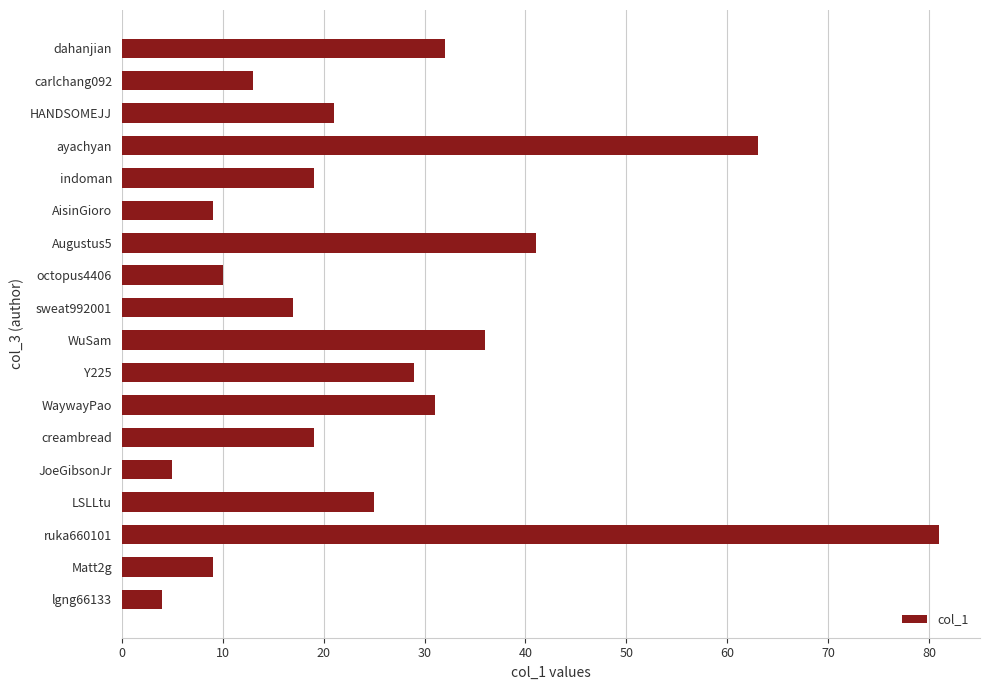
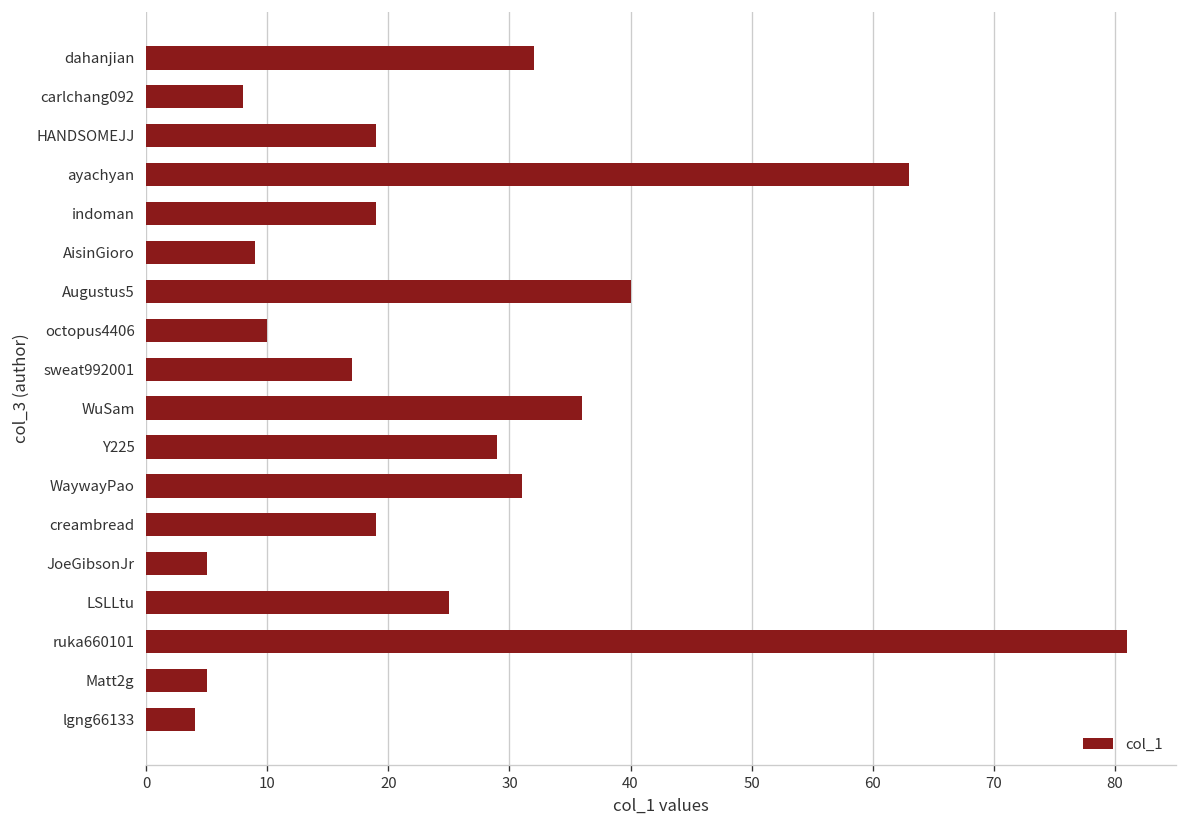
  {
    "dahanjian": 32,
-   "carlchang092": 13,
-   "HANDSOMEJJ": 21,
+   "carlchang092": 8,
+   "HANDSOMEJJ": 19,
    "ayachyan": 63,
    "indoman": 19,
    "AisinGioro": 9,
-   "Augustus5": 41,
+   "Augustus5": 40,
    "octopus4406": 10,
    "sweat992001": 17,
    "WuSam": 36,
    "Y225": 29,
    "WaywayPao": 31,
    "creambread": 19,
    "JoeGibsonJr": 5,
    "LSLLtu": 25,
    "ruka660101": 81,
-   "Matt2g": 9,
+   "Matt2g": 5,
    "lgng66133": 4
  }
